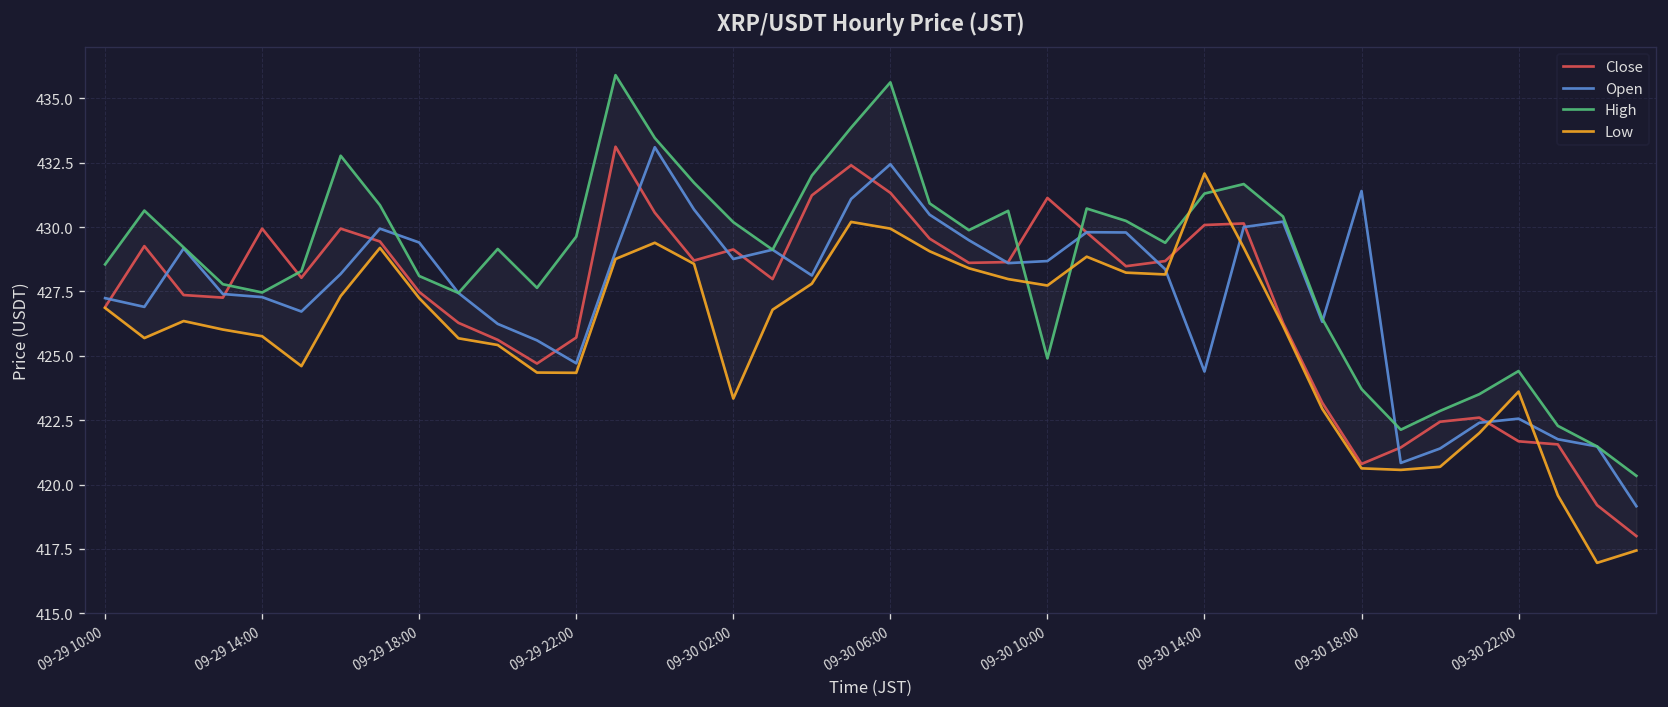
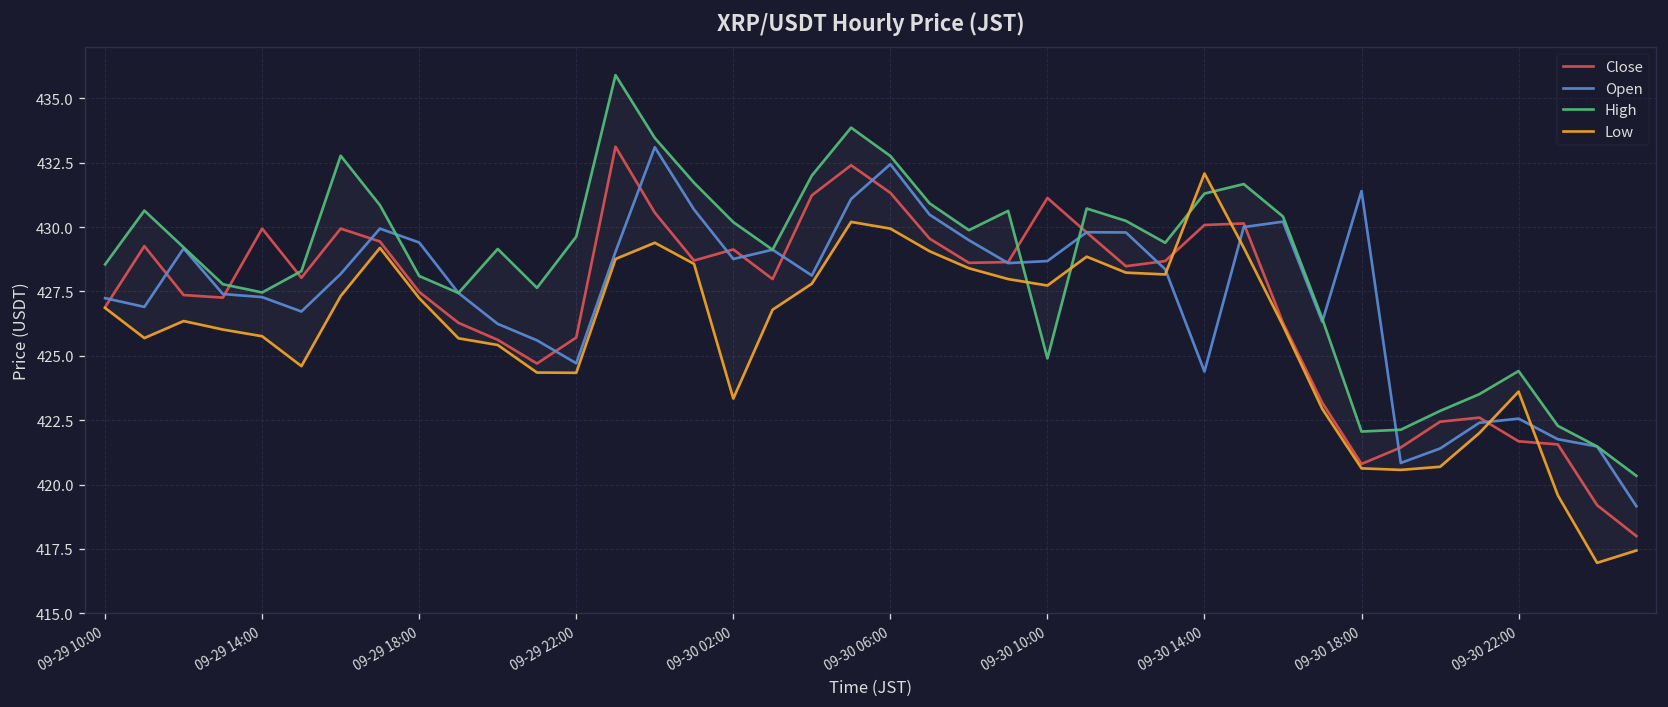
  {
    "Close": {
      "09-29 14:00": 429.9,
      "09-29 18:00": 427.5,
      "09-29 22:00": 425.7,
      "09-30 02:00": 429.1,
      "09-30 06:00": 431.3,
      "09-30 10:00": 431.1,
      "09-30 14:00": 430.1,
      "09-30 18:00": 420.8,
      "09-30 22:00": 421.7
    },
    "Open": {
      "09-29 10:00": 427.2,
      "09-29 14:00": 427.3,
      "09-29 18:00": 429.4,
      "09-29 22:00": 424.7,
      "09-30 02:00": 428.8,
      "09-30 06:00": 432.4,
      "09-30 10:00": 428.7,
      "09-30 14:00": 424.4,
      "09-30 18:00": 431.4,
      "09-30 22:00": 422.6
    },
    "High": {
-     "09-30 06:00": 435.6,
+     "09-30 06:00": 432.8,
      "09-30 10:00": 424.9,
      "09-30 14:00": 431.3,
-     "09-30 18:00": 423.7
+     "09-30 18:00": 422.1
    },
    "Low": {
      "09-29 14:00": 425.8,
      "09-29 18:00": 427.2,
      "09-29 22:00": 424.3,
      "09-30 02:00": 423.3,
      "09-30 06:00": 429.9,
      "09-30 18:00": 420.6,
      "09-30 22:00": 423.6
    }
  }
